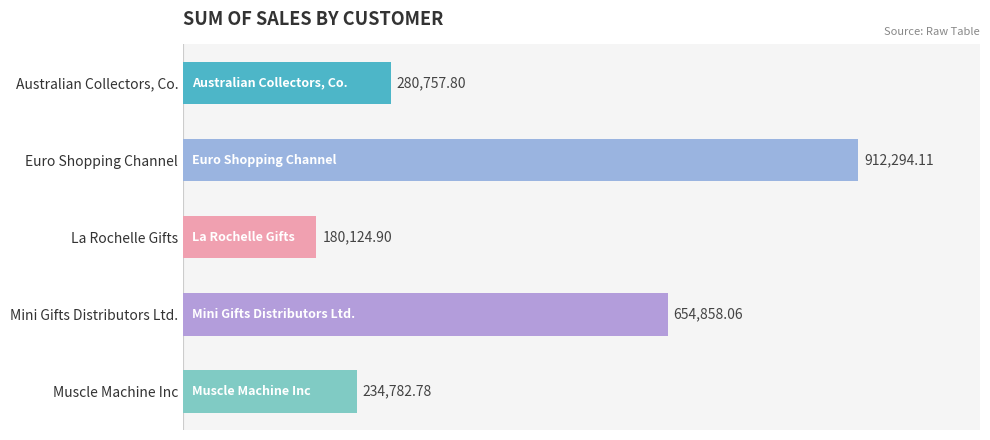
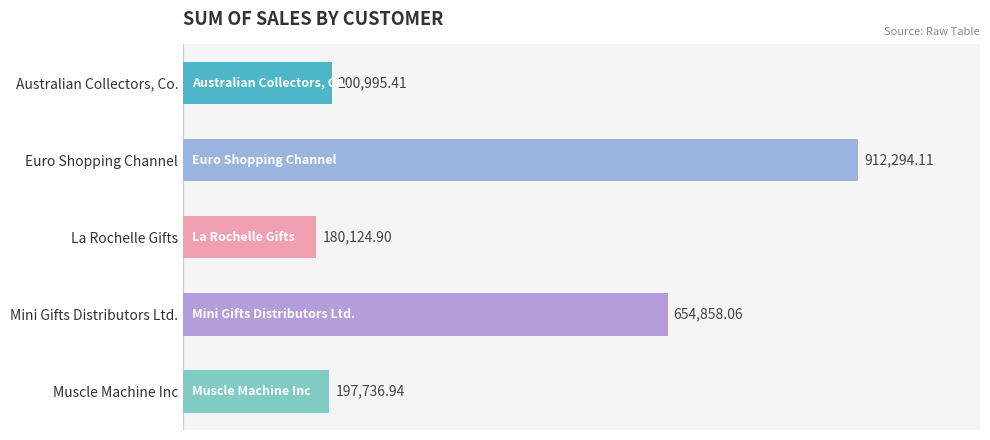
  {
-   "Australian Collectors, Co.": "280,757.80",
+   "Australian Collectors, Co.": "200,995.41",
    "Euro Shopping Channel": "912,294.11",
    "La Rochelle Gifts": "180,124.90",
    "Mini Gifts Distributors Ltd.": "654,858.06",
-   "Muscle Machine Inc": "234,782.78"
+   "Muscle Machine Inc": "197,736.94"
  }
